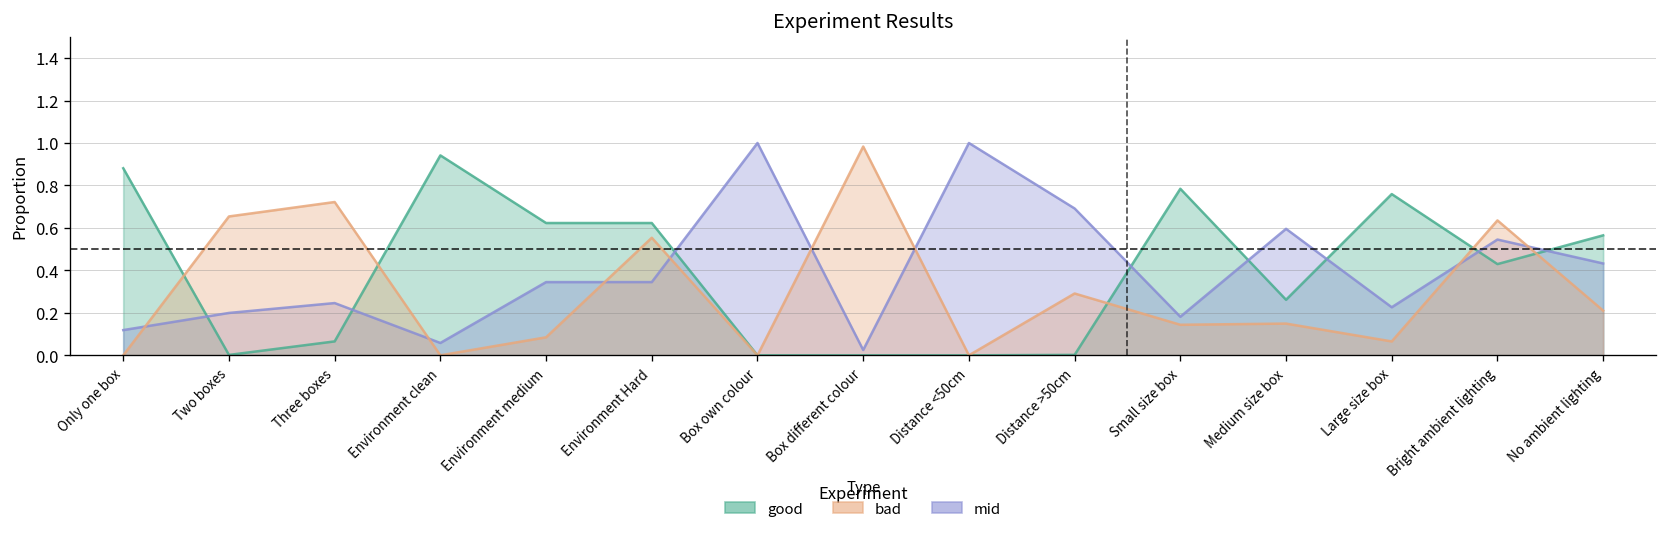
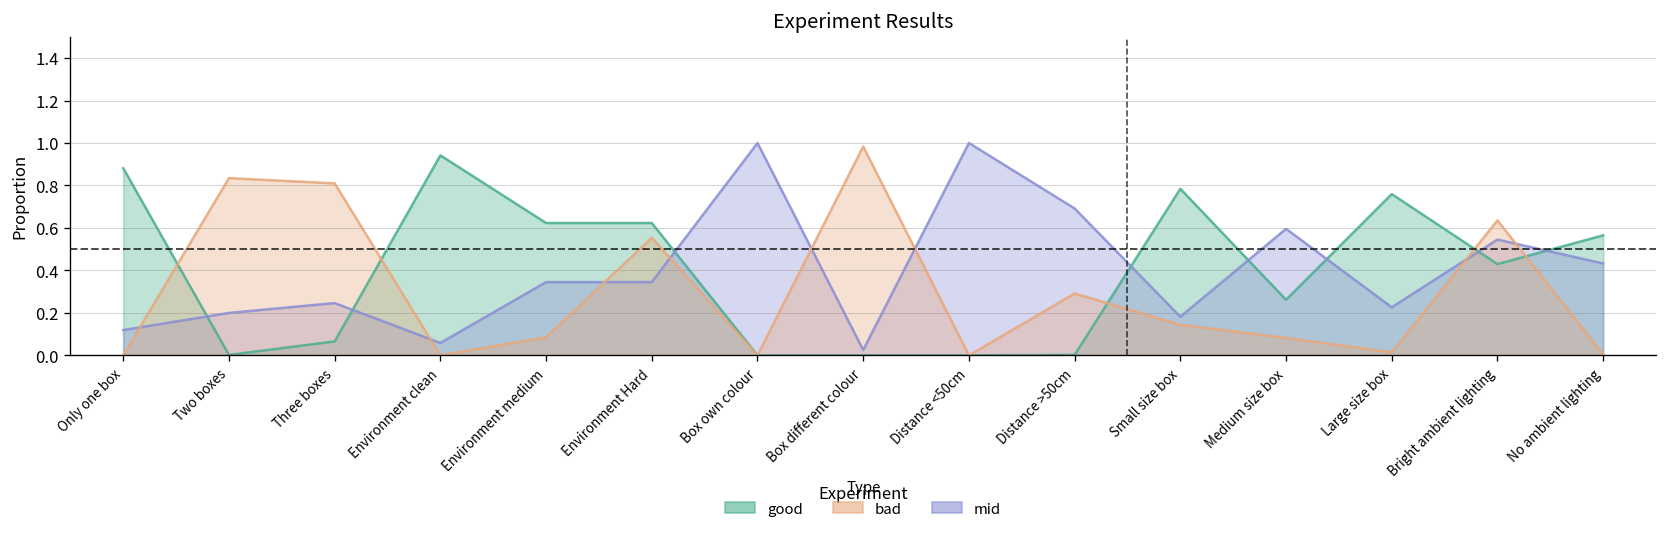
  {
    "bad": {
      "Only one box": 0.00,
-     "Two boxes": 0.65,
-     "Three boxes": 0.72,
+     "Two boxes": 0.83,
+     "Three boxes": 0.81,
      "Environment clean": 0.00,
      "Environment medium": 0.08,
      "Environment Hard": 0.55,
      "Box different colour": 0.98,
      "Distance >50cm": 0.29,
      "Small size box": 0.14,
-     "Medium size box": 0.15,
-     "Large size box": 0.07,
+     "Medium size box": 0.08,
+     "Large size box": 0.01,
      "Bright ambient lighting": 0.64,
-     "No ambient lighting": 0.21
+     "No ambient lighting": 0.00
    }
  }
